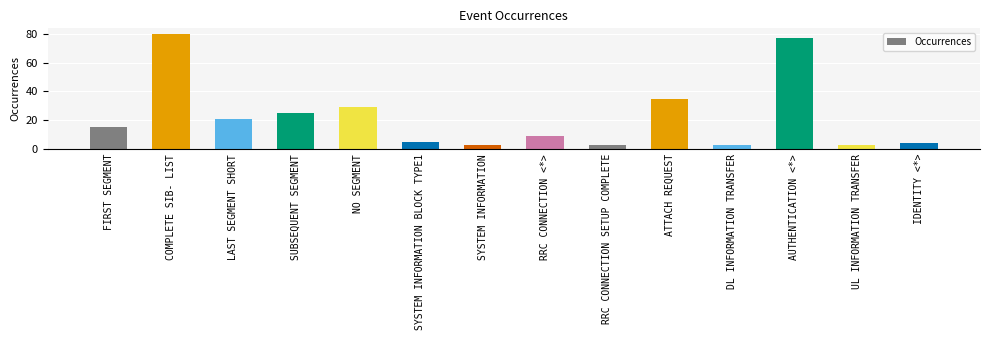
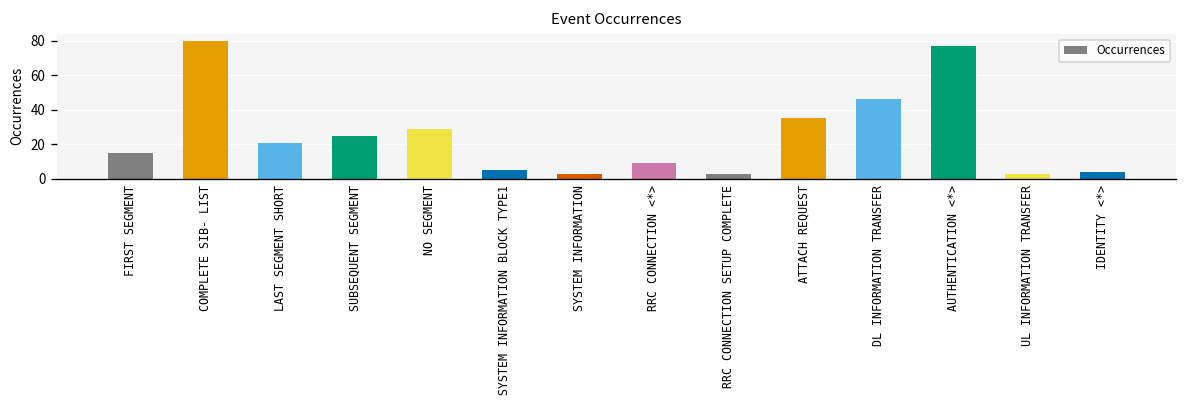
  {
    "FIRST SEGMENT": 15,
    "COMPLETE SIB- LIST": 80,
    "LAST SEGMENT SHORT": 21,
    "SUBSEQUENT SEGMENT": 25,
    "NO SEGMENT": 29,
    "SYSTEM INFORMATION BLOCK TYPE1": 5,
    "SYSTEM INFORMATION": 3,
    "RRC CONNECTION <*>": 9,
    "RRC CONNECTION SETUP COMPLETE": 3,
    "ATTACH REQUEST": 35,
-   "DL INFORMATION TRANSFER": 3,
+   "DL INFORMATION TRANSFER": 46,
    "AUTHENTICATION <*>": 77,
    "UL INFORMATION TRANSFER": 3,
    "IDENTITY <*>": 4
  }
